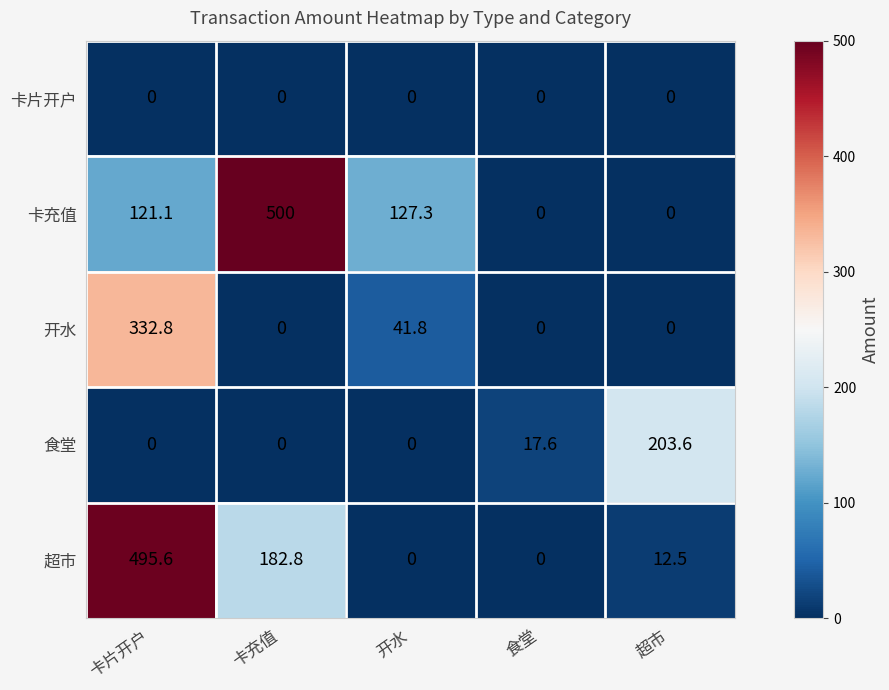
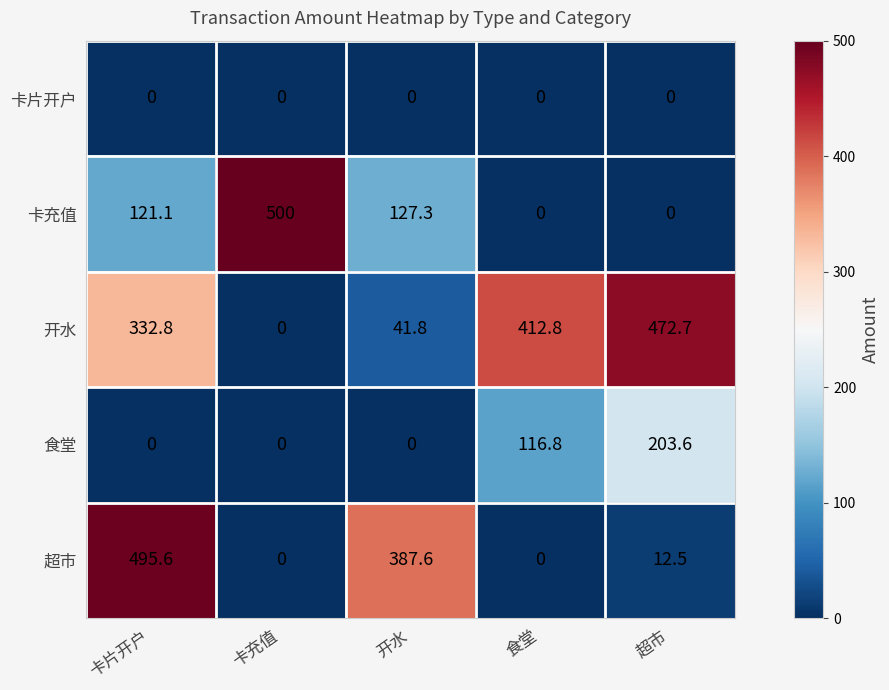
  {
    "卡片开户": {
      "卡片开户": 0,
      "卡充值": 0,
      "开水": 0,
      "食堂": 0,
      "超市": 0
    },
    "卡充值": {
      "卡片开户": 121.1,
      "卡充值": 500,
      "开水": 127.3,
      "食堂": 0,
      "超市": 0
    },
    "开水": {
      "卡片开户": 332.8,
      "卡充值": 0,
      "开水": 41.8,
-     "食堂": 0,
-     "超市": 0
+     "食堂": 412.8,
+     "超市": 472.7
    },
    "食堂": {
      "卡片开户": 0,
      "卡充值": 0,
      "开水": 0,
-     "食堂": 17.6,
+     "食堂": 116.8,
      "超市": 203.6
    },
    "超市": {
      "卡片开户": 495.6,
-     "卡充值": 182.8,
-     "开水": 0,
+     "卡充值": 0,
+     "开水": 387.6,
      "食堂": 0,
      "超市": 12.5
    }
  }
